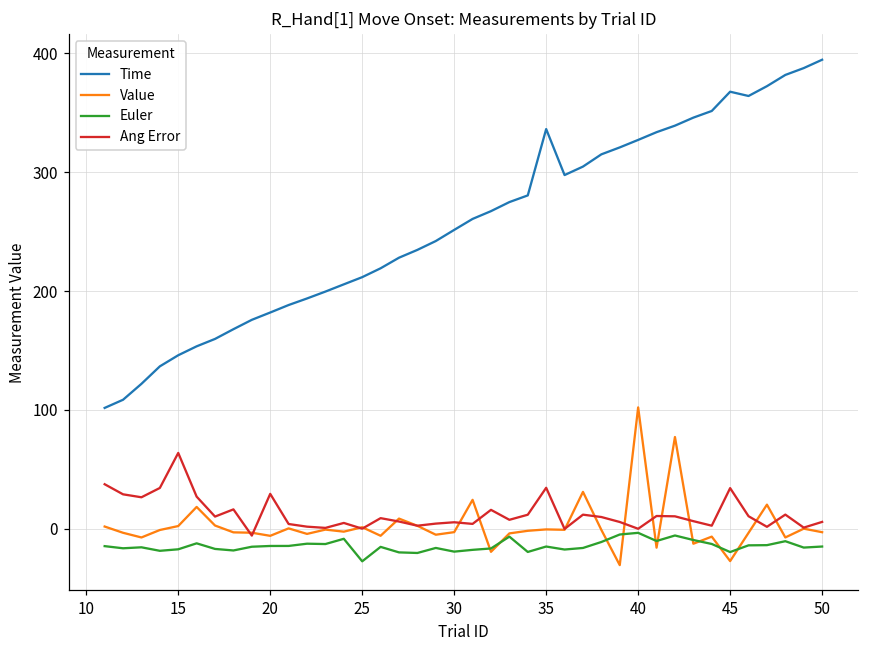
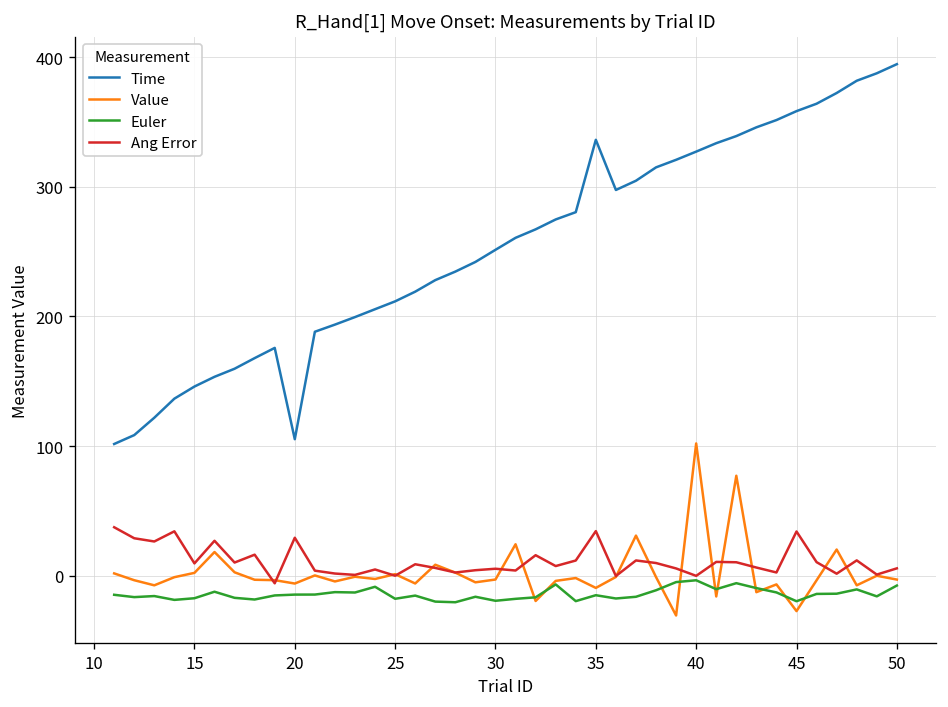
  {
    "Time": {
      "15": 146,
-     "20": 182,
+     "20": 105,
      "25": 212,
      "30": 251,
      "35": 336,
      "40": 327,
-     "45": 368,
+     "45": 358,
      "50": 395
    },
    "Value": {
      "15": 2,
      "20": -6,
      "30": -3,
-     "35": -1,
+     "35": -9,
      "40": 102,
      "45": -27,
      "50": -3
    },
    "Euler": {
      "15": -17,
      "20": -14,
-     "25": -27,
+     "25": -18,
      "30": -19,
      "35": -15,
      "40": -3,
      "45": -20,
-     "50": -15
+     "50": -7
    },
    "Ang Error": {
-     "15": 64,
+     "15": 10,
      "20": 29,
      "30": 5,
      "35": 35,
      "40": 0,
      "45": 34,
      "50": 6
    }
  }
